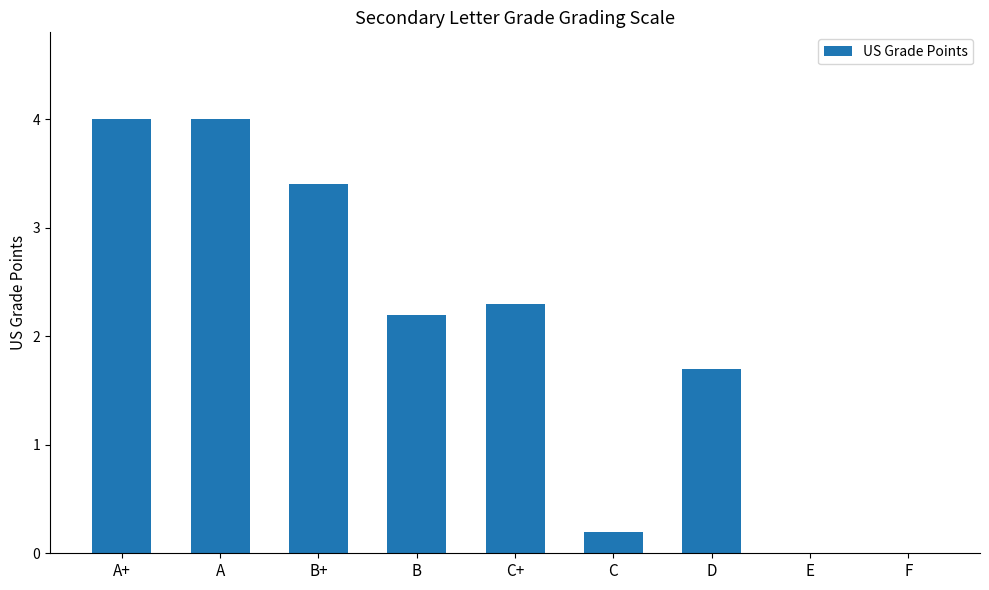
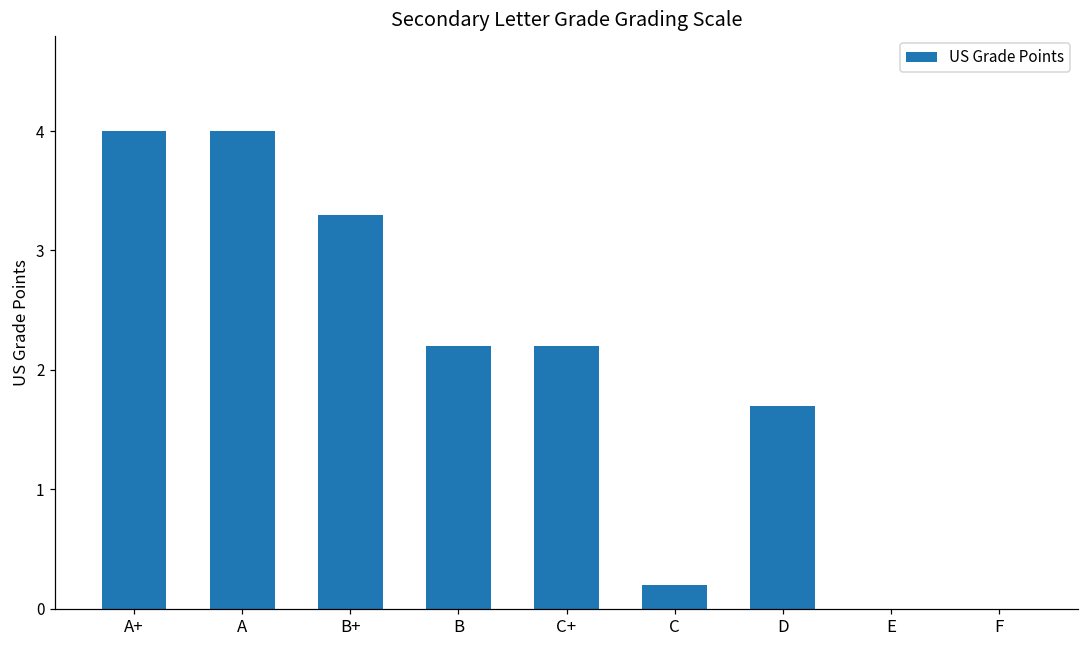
  {
    "A+": 4.0,
    "A": 4.0,
-   "B+": 3.4,
+   "B+": 3.3,
    "B": 2.2,
-   "C+": 2.3,
+   "C+": 2.2,
    "C": 0.2,
    "D": 1.7,
    "E": 0.0,
    "F": 0.0
  }
